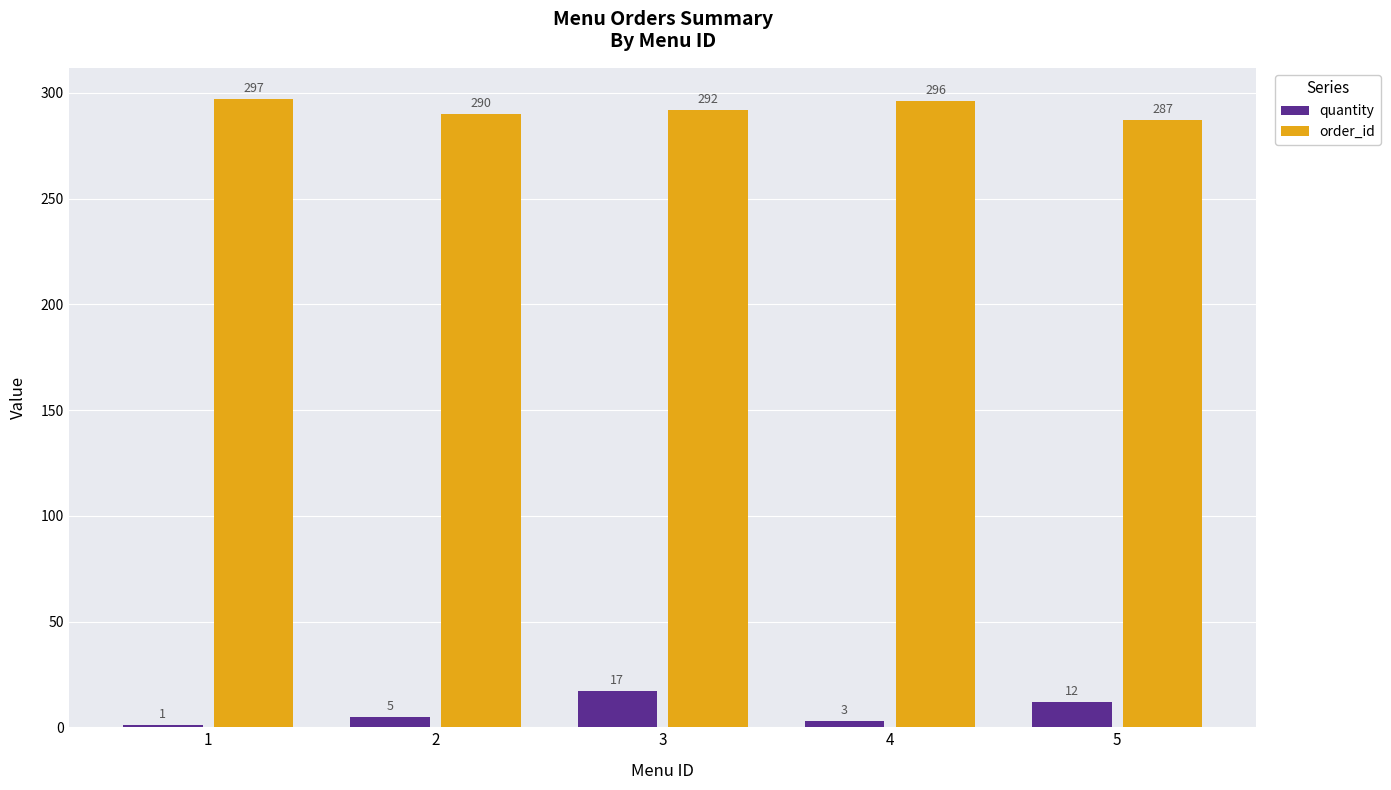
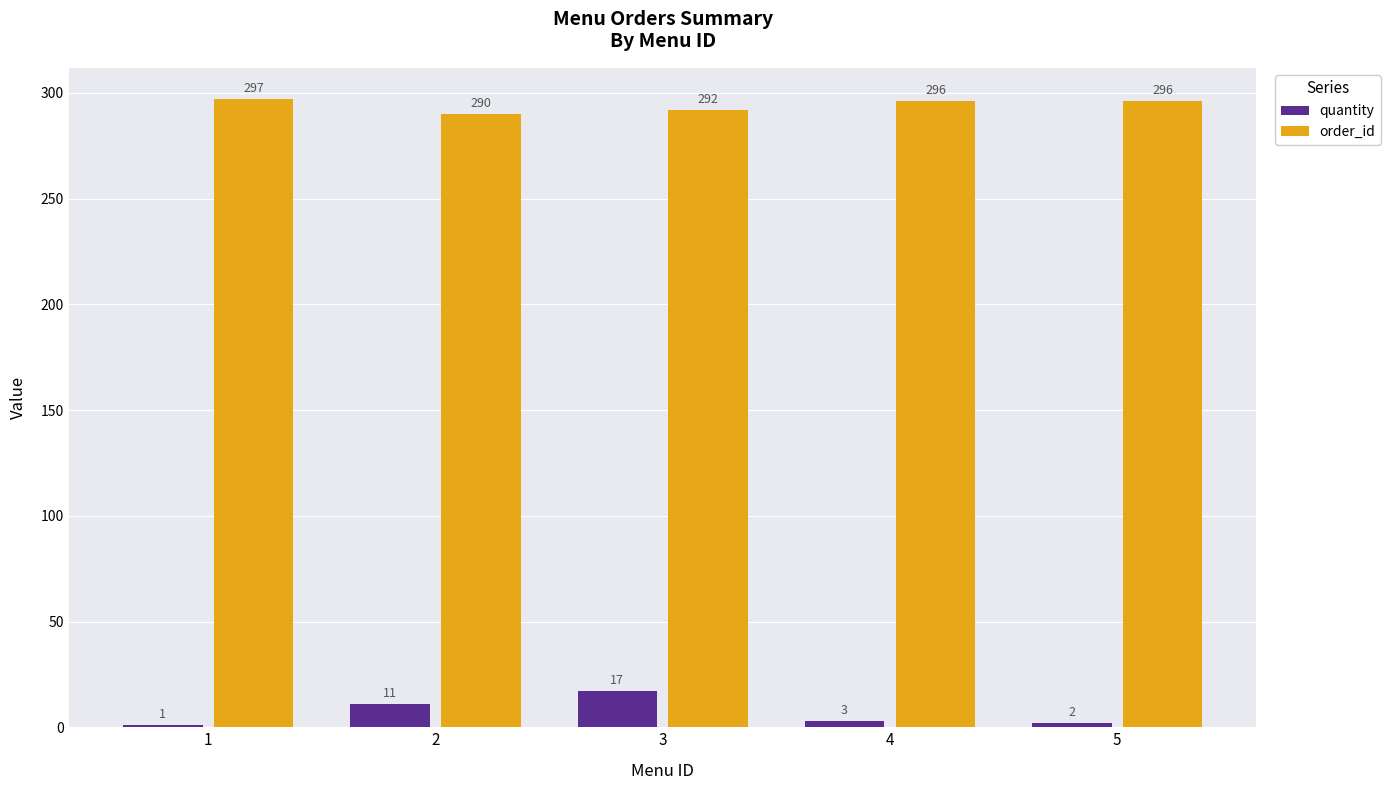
  {
    "quantity": {
      "1": 1,
-     "2": 5,
+     "2": 11,
      "3": 17,
      "4": 3,
-     "5": 12
+     "5": 2
    },
    "order_id": {
      "1": 297,
      "2": 290,
      "3": 292,
      "4": 296,
-     "5": 287
+     "5": 296
    }
  }
